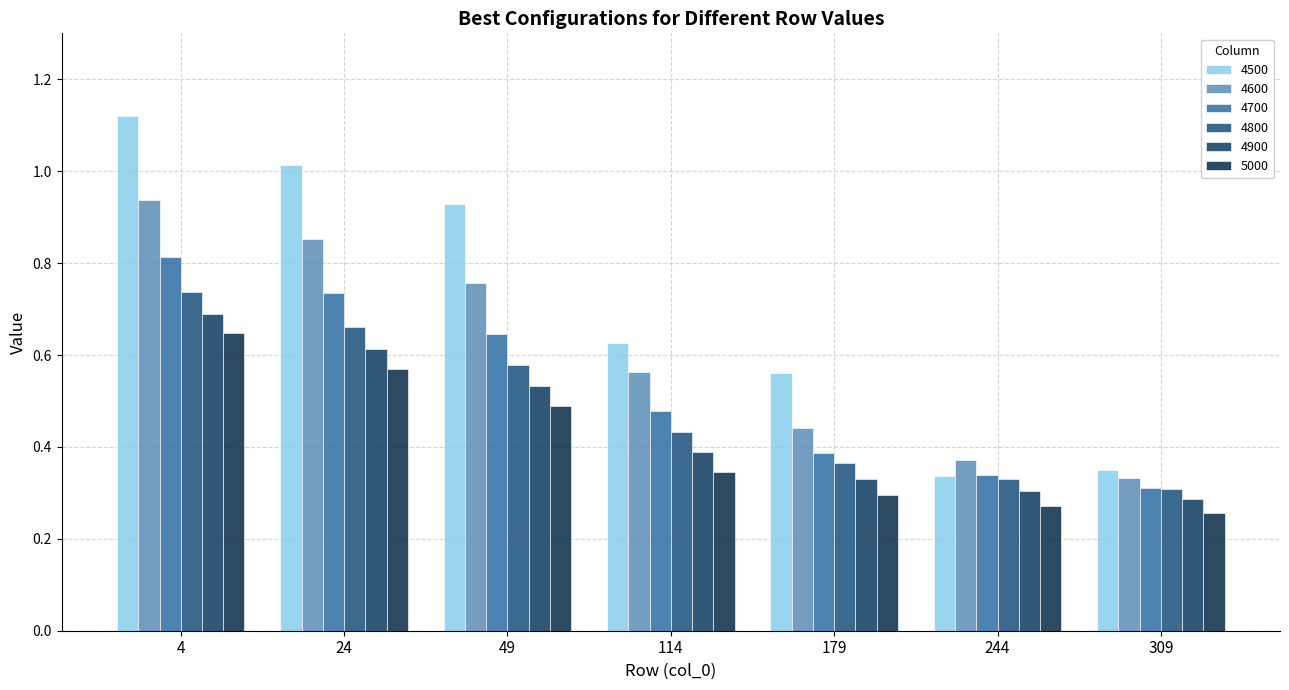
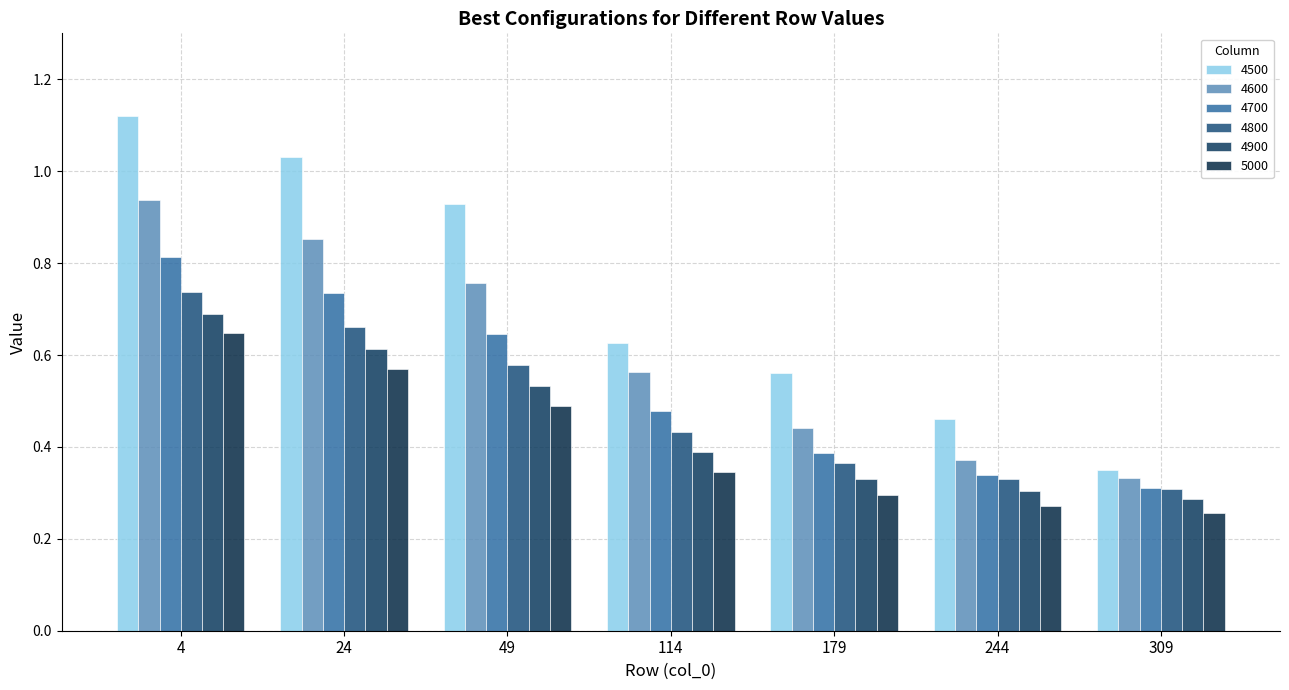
  {
    "4500": {
      "4": 1.12,
-     "24": 1.01,
+     "24": 1.03,
      "49": 0.93,
      "114": 0.63,
      "179": 0.56,
-     "244": 0.34,
+     "244": 0.46,
      "309": 0.35
    }
  }
